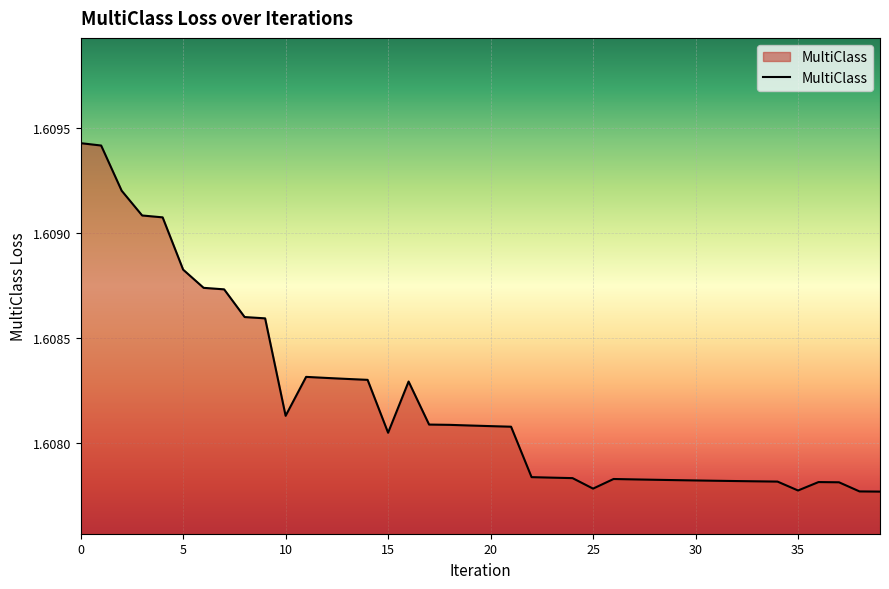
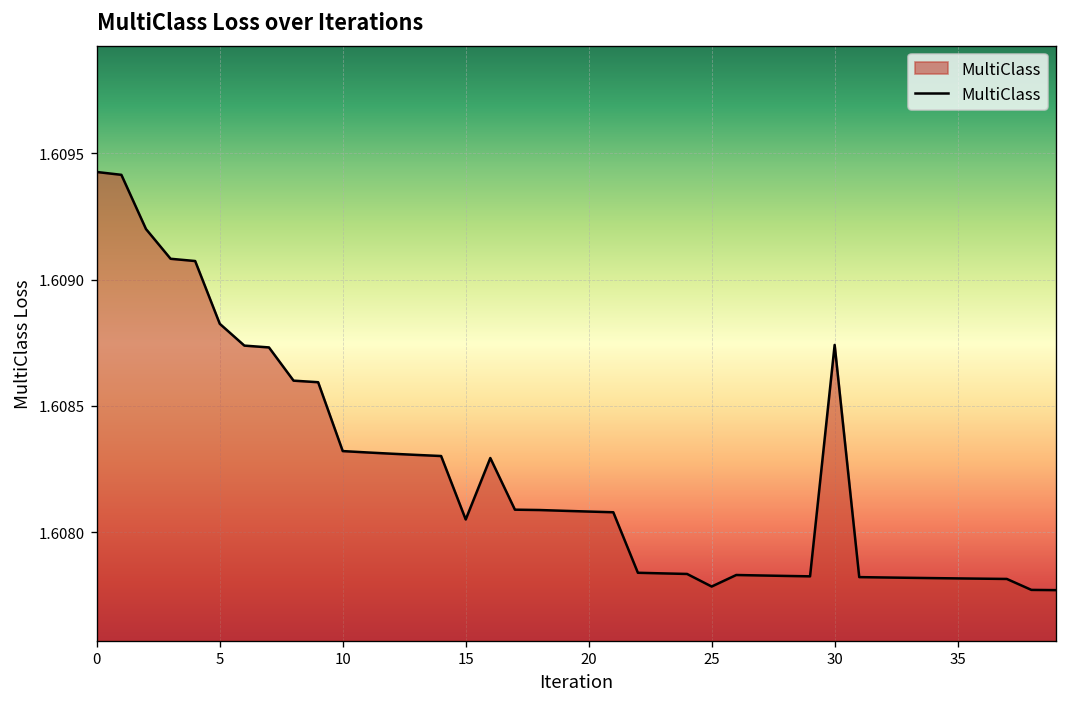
  {
    "0": 1.60943,
    "5": 1.60883,
-   "10": 1.60813,
+   "10": 1.60832,
    "15": 1.60805,
    "20": 1.60808,
    "25": 1.60779,
-   "30": 1.60782,
-   "35": 1.60778
+   "30": 1.60874,
+   "35": 1.60782
  }
